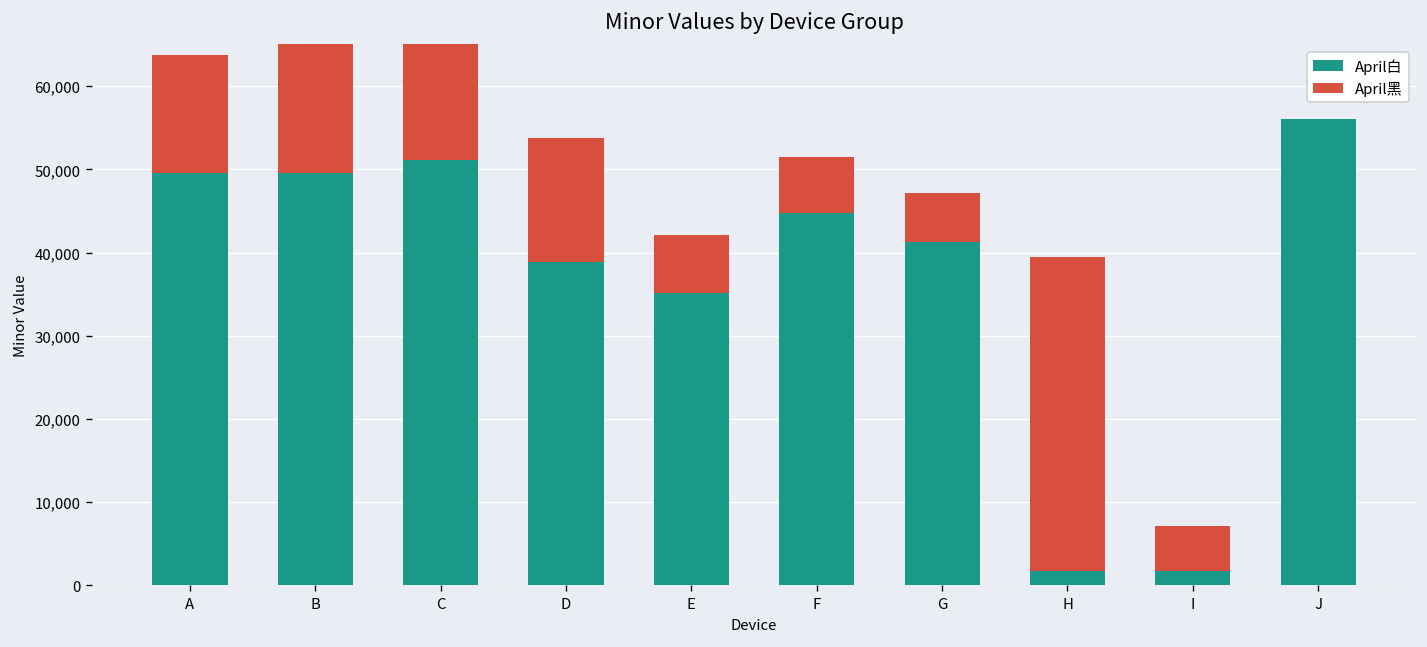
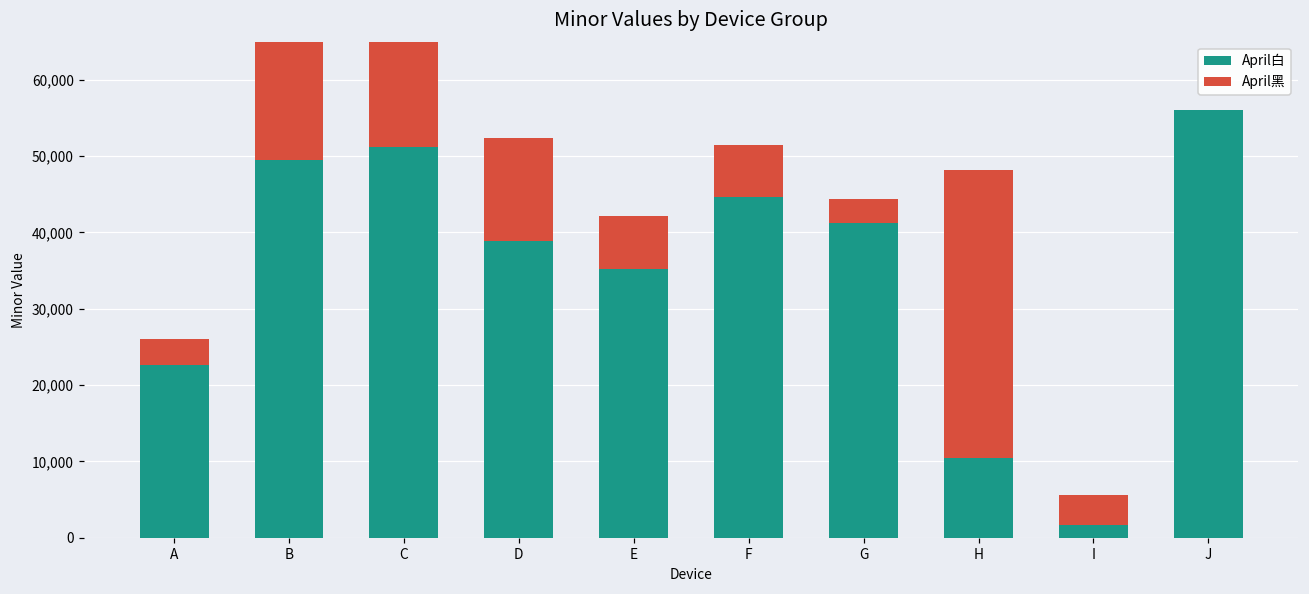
  {
    "April白": {
-     "A": "50,000",
+     "A": "23,000",
      "B": "49,000",
      "C": "51,000",
      "D": "39,000",
      "E": "35,000",
      "F": "45,000",
      "G": "41,000",
-     "H": "2,000",
+     "H": "10,000",
      "I": "2,000",
      "J": "56,000"
    },
    "April黑": {
-     "A": "14,000",
-     "D": "15,000",
+     "A": "3,000",
+     "D": "13,000",
      "E": "7,000",
      "F": "7,000",
-     "G": "6,000",
+     "G": "3,000",
      "H": "38,000",
-     "I": "5,000",
+     "I": "4,000",
      "J": "0"
    }
  }
